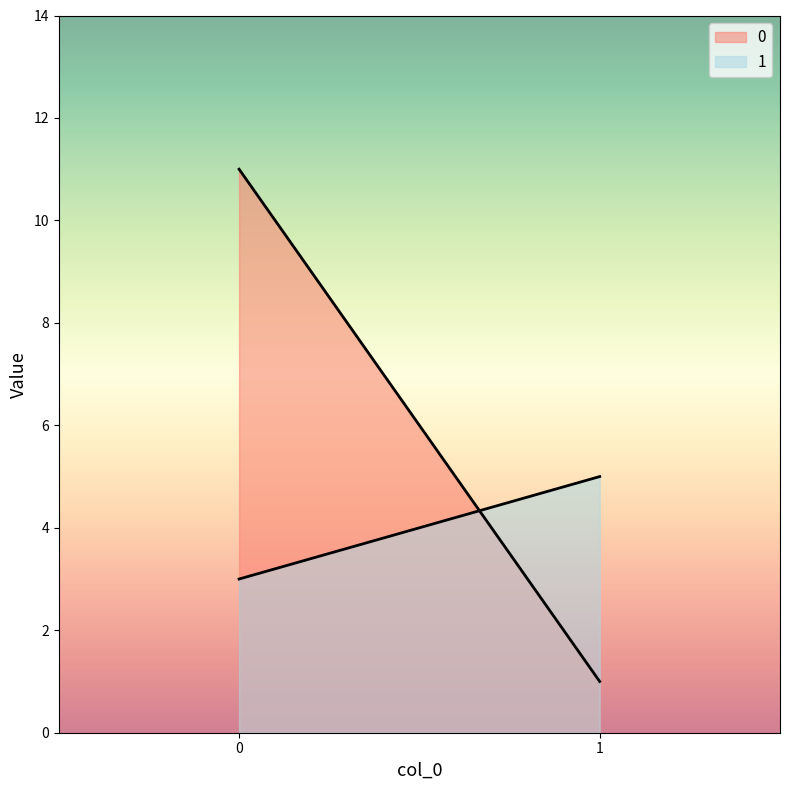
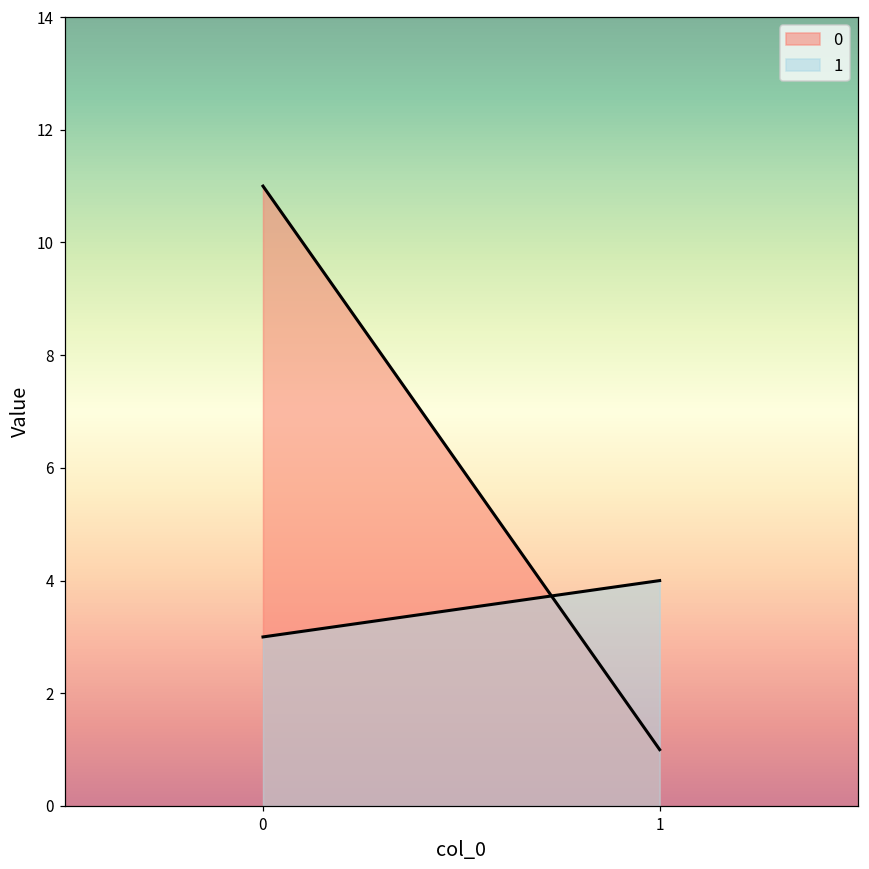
  {
    "0": {
      "0": 11,
      "1": 1
    },
    "1": {
      "0": 3,
-     "1": 5
+     "1": 4
    }
  }
